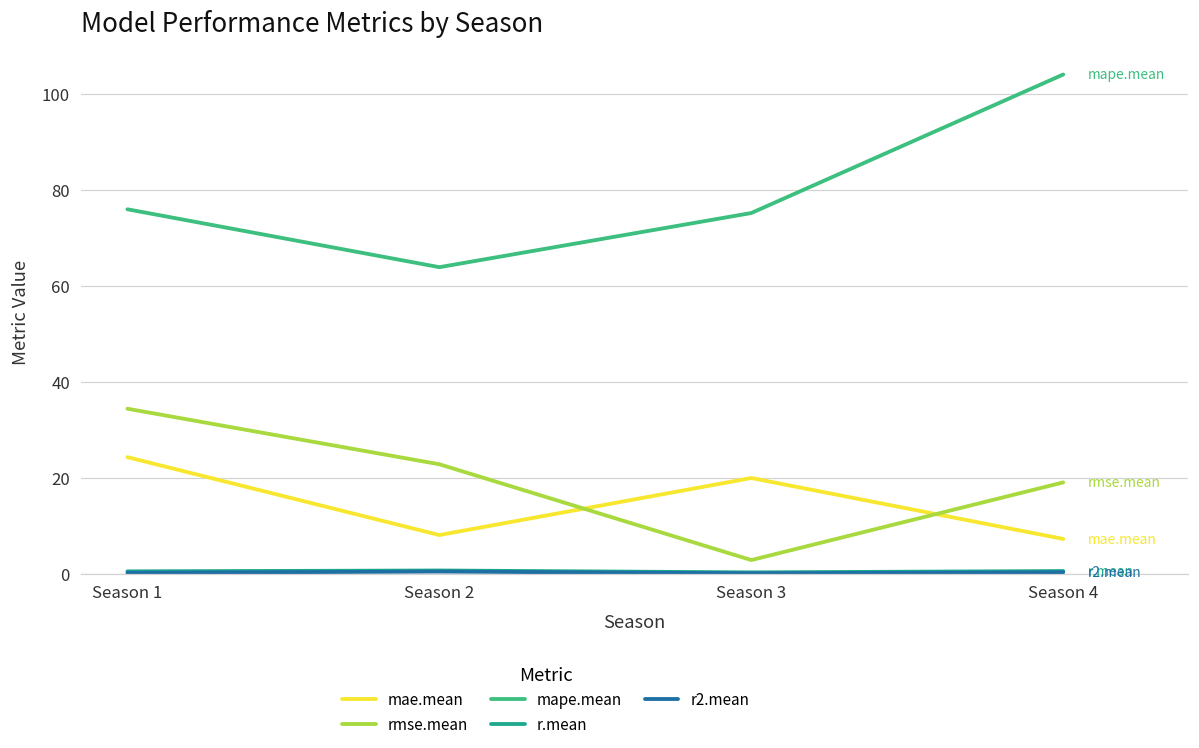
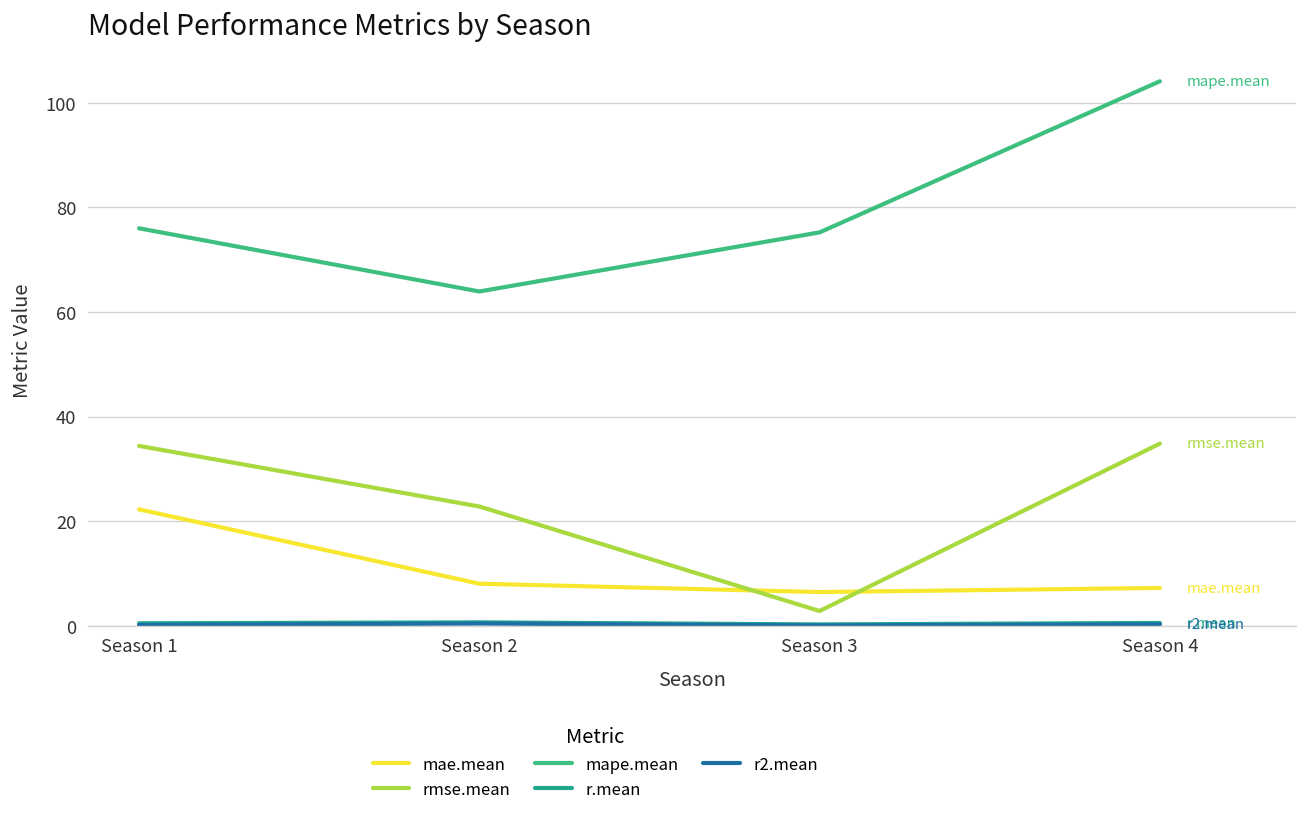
  {
    "mae.mean": {
-     "Season 1": 24,
+     "Season 1": 22,
      "Season 2": 8,
-     "Season 3": 20,
+     "Season 3": 6,
      "Season 4": 7
    },
    "rmse.mean": {
      "Season 1": 34,
      "Season 2": 23,
      "Season 3": 3,
-     "Season 4": 19
+     "Season 4": 35
    }
  }
